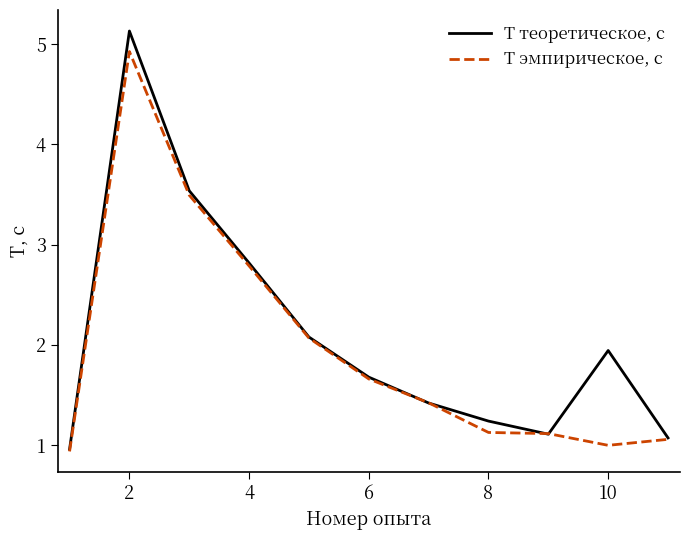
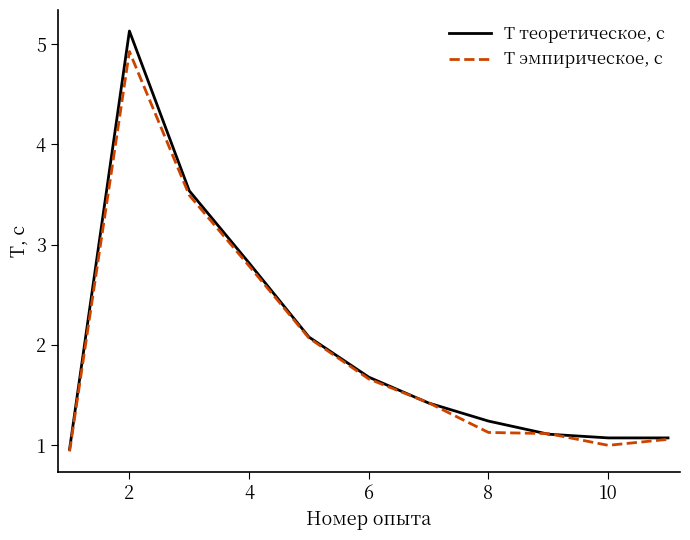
  {
    "T теоретическое, c": {
      "2": 5.13,
      "4": 2.82,
      "8": 1.24,
-     "10": 1.94
+     "10": 1.07
    },
    "T эмпирическое, с": {
      "2": 4.93,
      "4": 2.79,
      "8": 1.13,
      "10": 1.00
    }
  }
